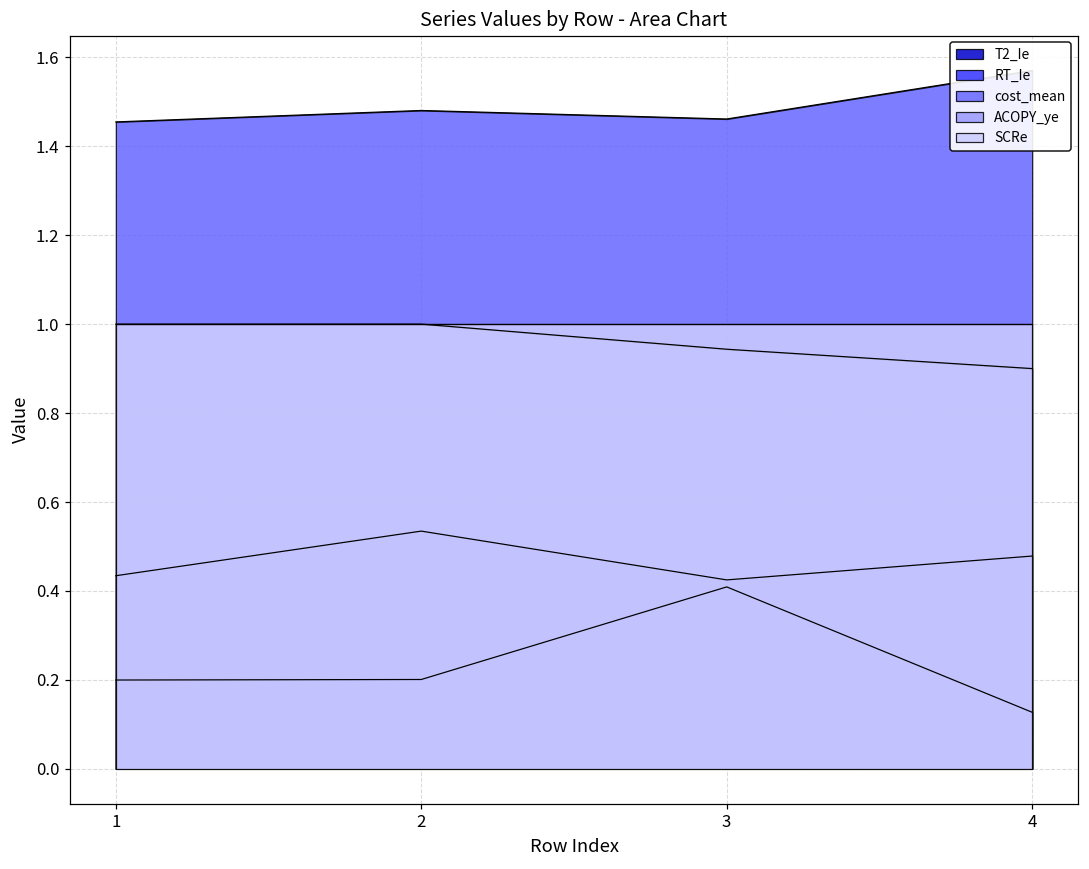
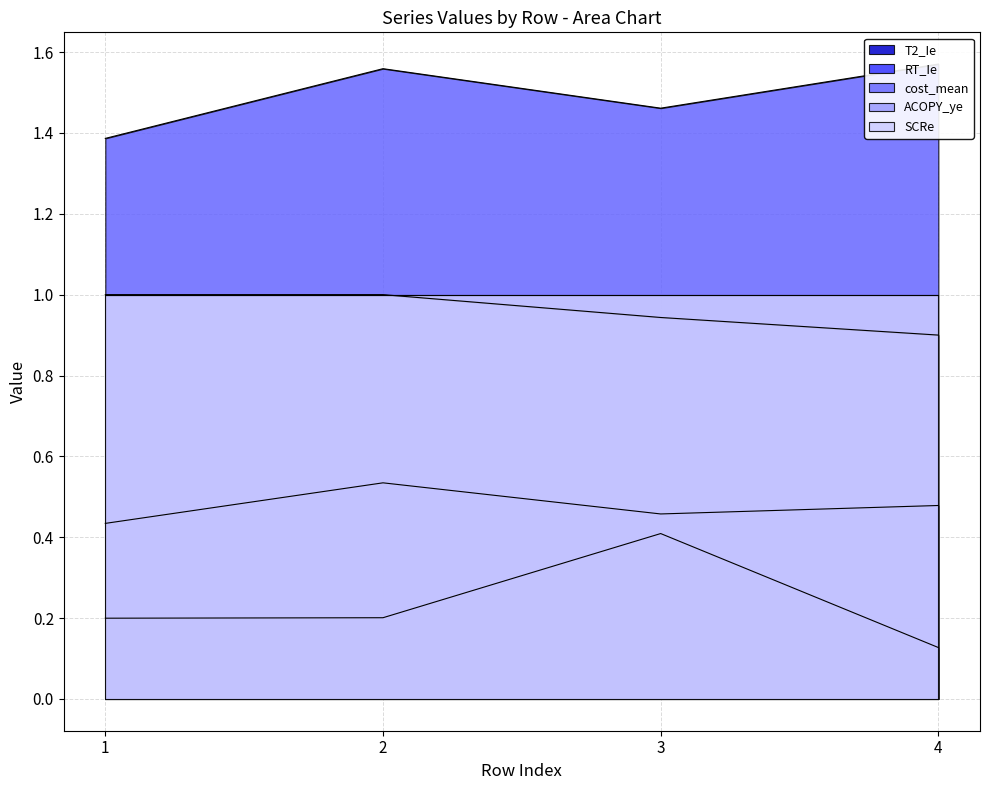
  {
    "T2_Ie": {
      "1": 0.20,
      "2": 0.20,
      "3": 0.41,
      "4": 0.13
    },
    "RT_Ie": {
      "1": 0.43,
      "2": 0.53,
-     "3": 0.42,
+     "3": 0.46,
      "4": 0.48
    },
    "cost_mean": {
-     "1": 1.45,
-     "2": 1.48,
+     "1": 1.39,
+     "2": 1.56,
      "3": 1.46
    },
    "ACOPY_ye": {
      "3": 0.94,
      "4": 0.90
    },
    "SCRe": {
      "3": 1.00,
      "4": 1.00
    }
  }
